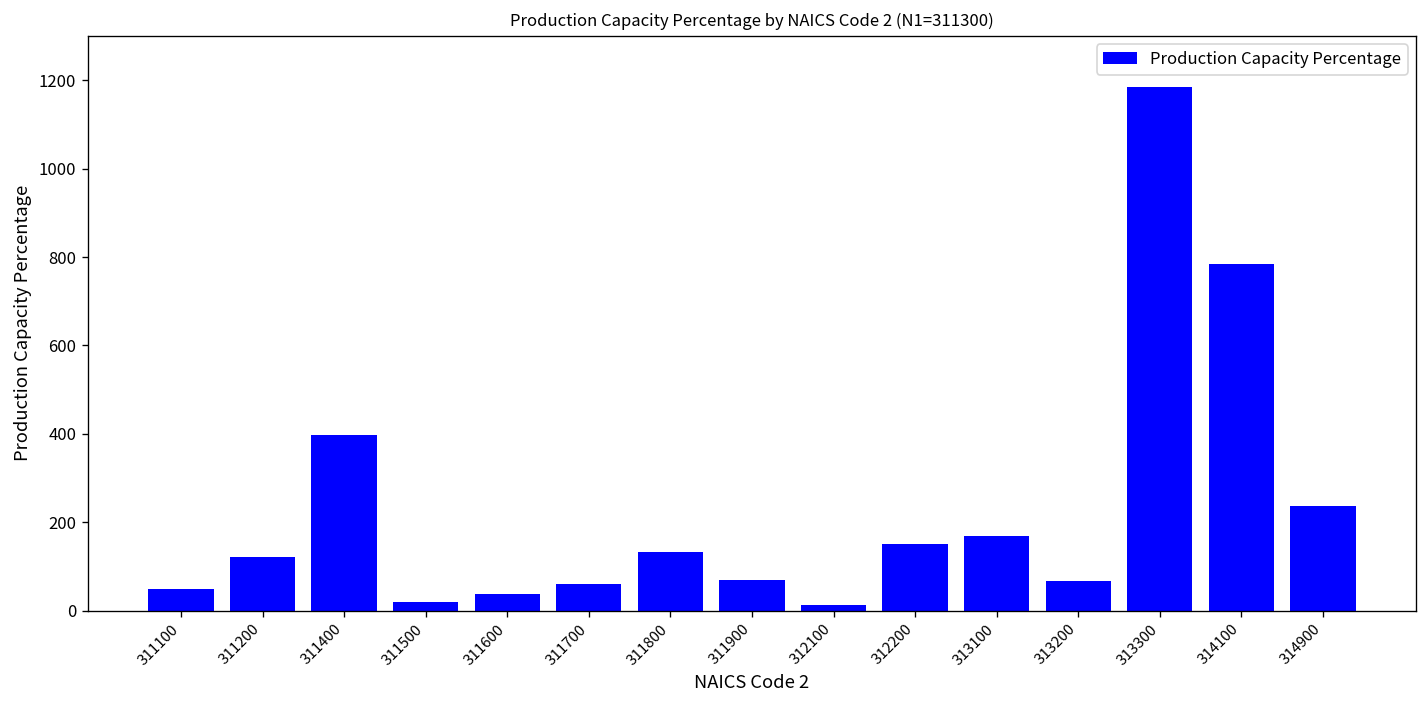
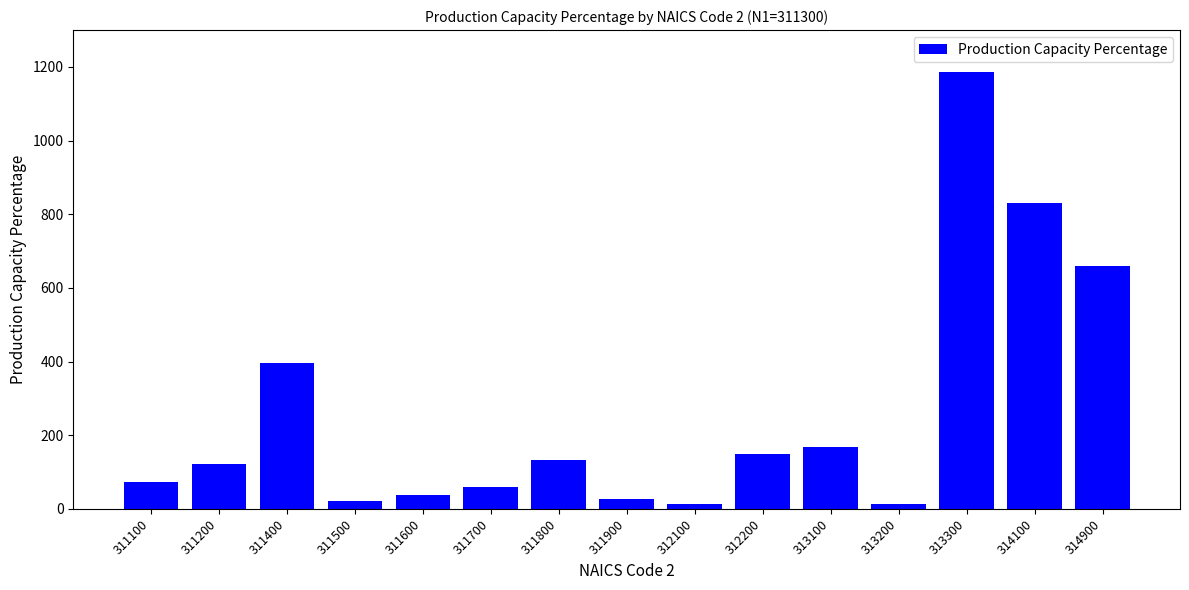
  {
-   "311100": 50,
+   "311100": 70,
    "311200": 120,
    "311400": 400,
    "311500": 20,
    "311600": 40,
    "311700": 60,
    "311800": 130,
-   "311900": 70,
+   "311900": 30,
    "312100": 10,
    "312200": 150,
    "313100": 170,
-   "313200": 70,
+   "313200": 10,
    "313300": 1190,
-   "314100": 790,
-   "314900": 240
+   "314100": 830,
+   "314900": 660
  }
